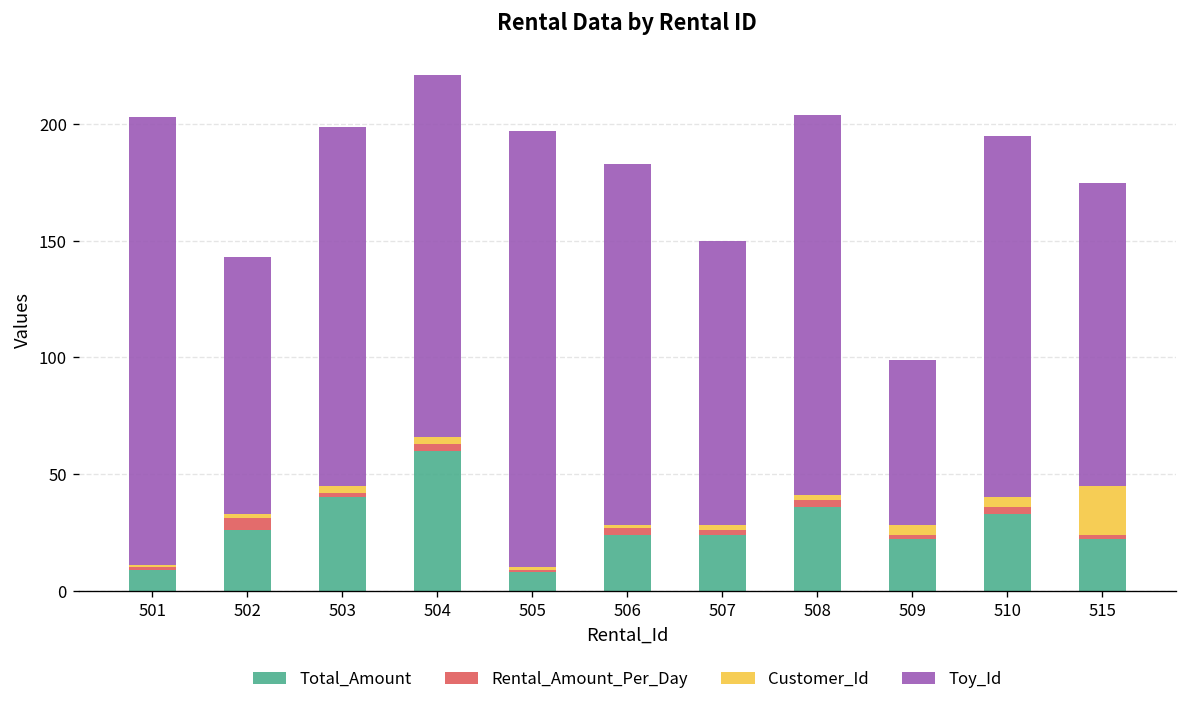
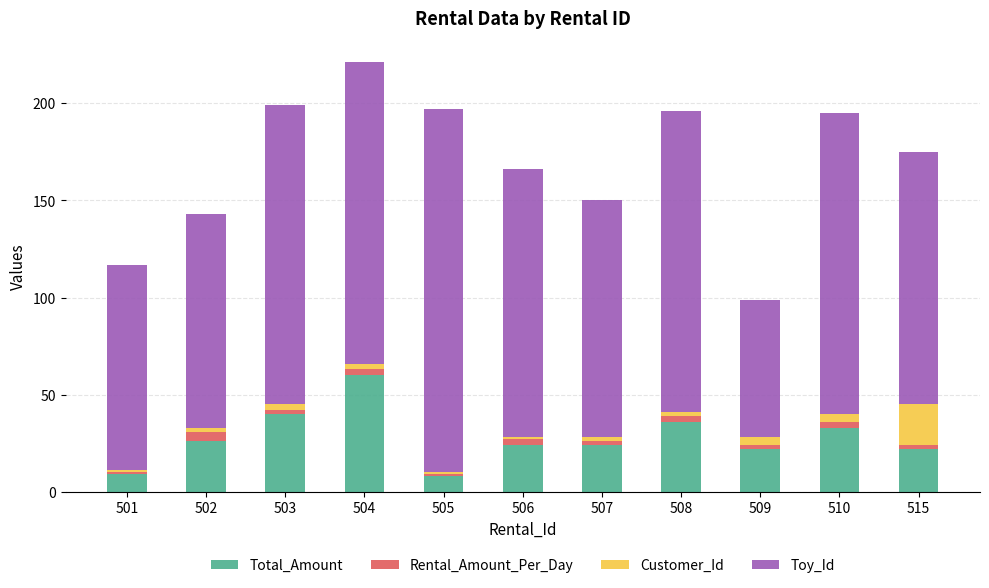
  {
    "Total_Amount": {
      "501": 9,
      "502": 26,
      "503": 40,
      "504": 60,
      "505": 8,
      "506": 24,
      "507": 24,
      "508": 36,
      "509": 22,
      "510": 33,
      "515": 22
    },
    "Rental_Amount_Per_Day": {
      "502": 5,
      "503": 2,
      "504": 3,
      "506": 3,
      "507": 2,
      "508": 3,
      "509": 2,
      "510": 3,
      "515": 2
    },
    "Customer_Id": {
      "502": 2,
      "503": 3,
      "504": 3,
      "507": 2,
      "508": 2,
      "509": 4,
      "510": 4,
      "515": 21
    },
    "Toy_Id": {
-     "501": 192,
+     "501": 106,
      "502": 110,
      "503": 154,
      "504": 155,
      "505": 187,
-     "506": 155,
+     "506": 138,
      "507": 122,
-     "508": 163,
+     "508": 155,
      "509": 71,
      "510": 155,
      "515": 130
    }
  }
